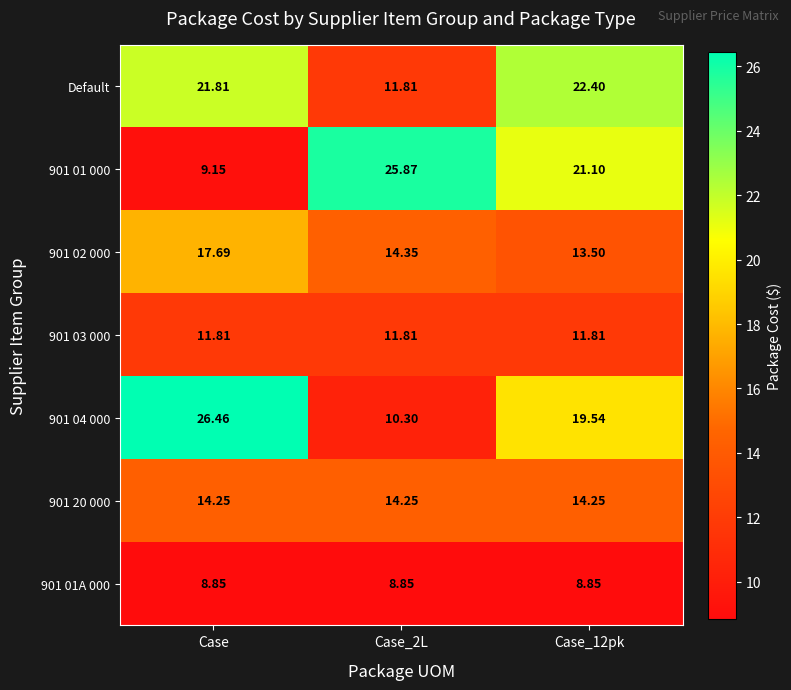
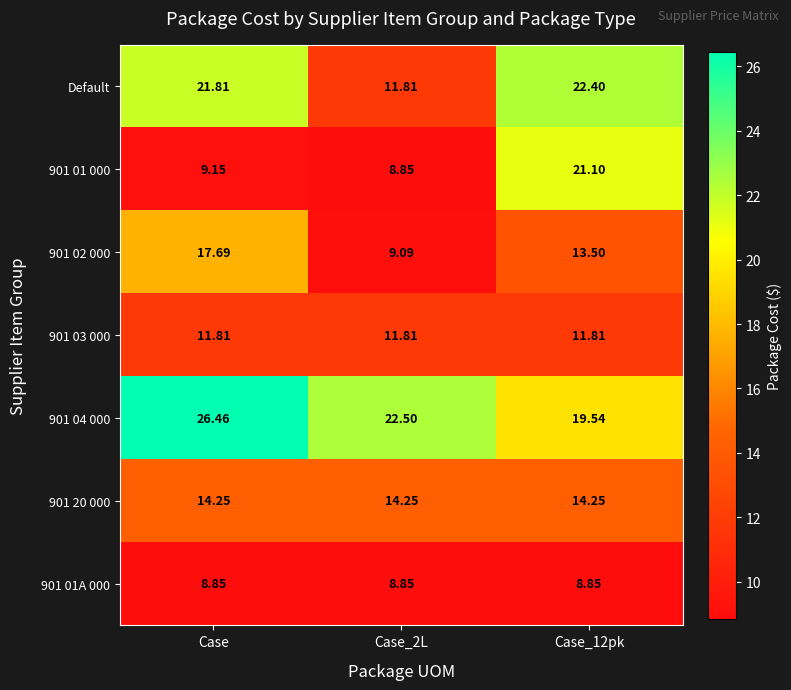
  {
    "Default": {
      "Case": 21.81,
      "Case_2L": 11.81,
      "Case_12pk": 22.40
    },
    "901 01 000": {
      "Case": 9.15,
-     "Case_2L": 25.87,
+     "Case_2L": 8.85,
      "Case_12pk": 21.10
    },
    "901 02 000": {
      "Case": 17.69,
-     "Case_2L": 14.35,
+     "Case_2L": 9.09,
      "Case_12pk": 13.50
    },
    "901 03 000": {
      "Case": 11.81,
      "Case_2L": 11.81,
      "Case_12pk": 11.81
    },
    "901 04 000": {
      "Case": 26.46,
-     "Case_2L": 10.30,
+     "Case_2L": 22.50,
      "Case_12pk": 19.54
    },
    "901 20 000": {
      "Case": 14.25,
      "Case_2L": 14.25,
      "Case_12pk": 14.25
    },
    "901 01A 000": {
      "Case": 8.85,
      "Case_2L": 8.85,
      "Case_12pk": 8.85
    }
  }
